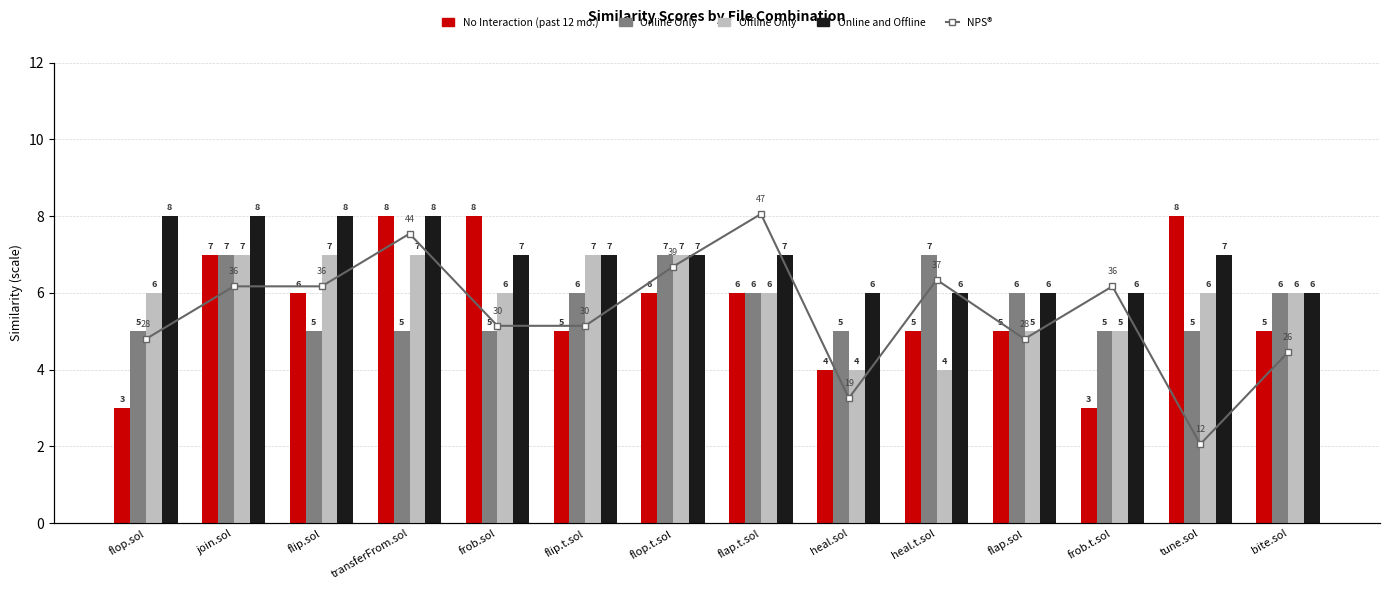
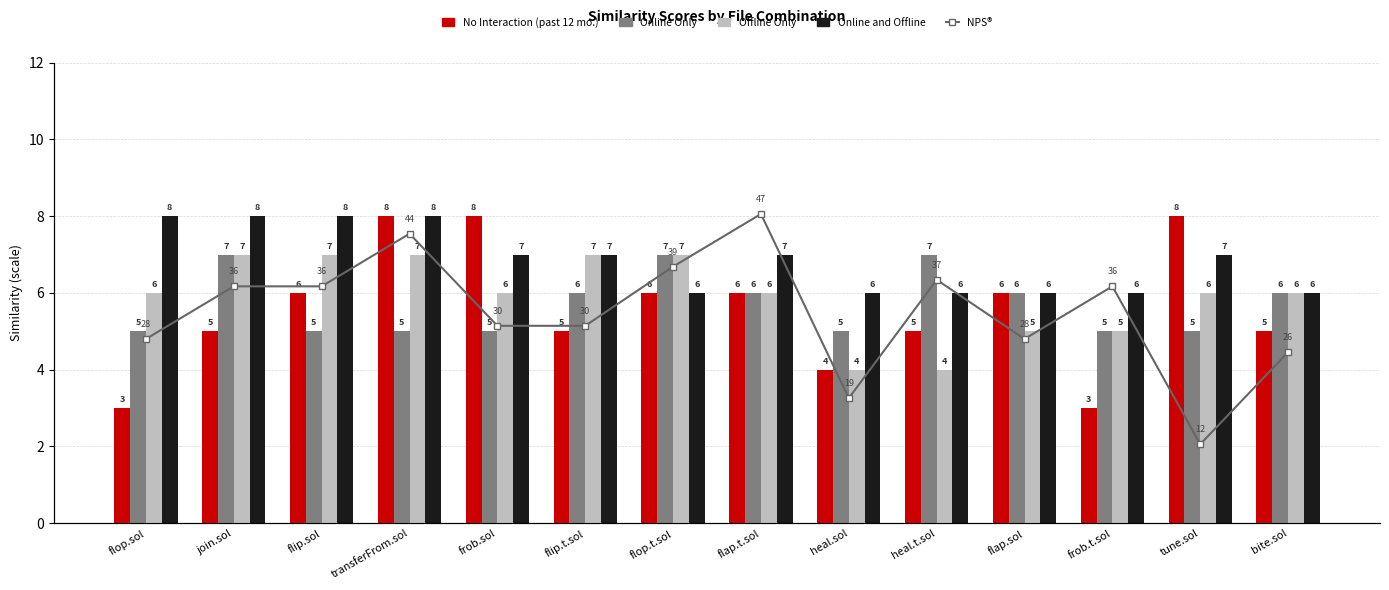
  {
    "No Interaction (past 12 mo.)": {
      "flop.sol": 3,
-     "join.sol": 7,
+     "join.sol": 5,
      "flip.sol": 6,
      "transferFrom.sol": 8,
      "frob.sol": 8,
      "flip.t.sol": 5,
      "flop.t.sol": 6,
      "flap.t.sol": 6,
      "heal.sol": 4,
      "heal.t.sol": 5,
-     "flap.sol": 5,
+     "flap.sol": 6,
      "frob.t.sol": 3,
      "tune.sol": 8,
      "bite.sol": 5
    },
    "Offline Only": {
      "flop.sol": 6,
      "join.sol": 7,
      "flip.sol": 7,
      "transferFrom.sol": 7,
      "frob.sol": 6,
      "flip.t.sol": 7,
      "flop.t.sol": 7,
      "flap.t.sol": 6,
      "heal.sol": 4,
      "heal.t.sol": 4,
      "flap.sol": 5,
      "frob.t.sol": 5,
      "tune.sol": 6,
      "bite.sol": 6
    },
    "Online and Offline": {
      "flop.sol": 8,
      "join.sol": 8,
      "flip.sol": 8,
      "transferFrom.sol": 8,
      "frob.sol": 7,
      "flip.t.sol": 7,
-     "flop.t.sol": 7,
+     "flop.t.sol": 6,
      "flap.t.sol": 7,
      "heal.sol": 6,
      "heal.t.sol": 6,
      "flap.sol": 6,
      "frob.t.sol": 6,
      "tune.sol": 7,
      "bite.sol": 6
    }
  }
